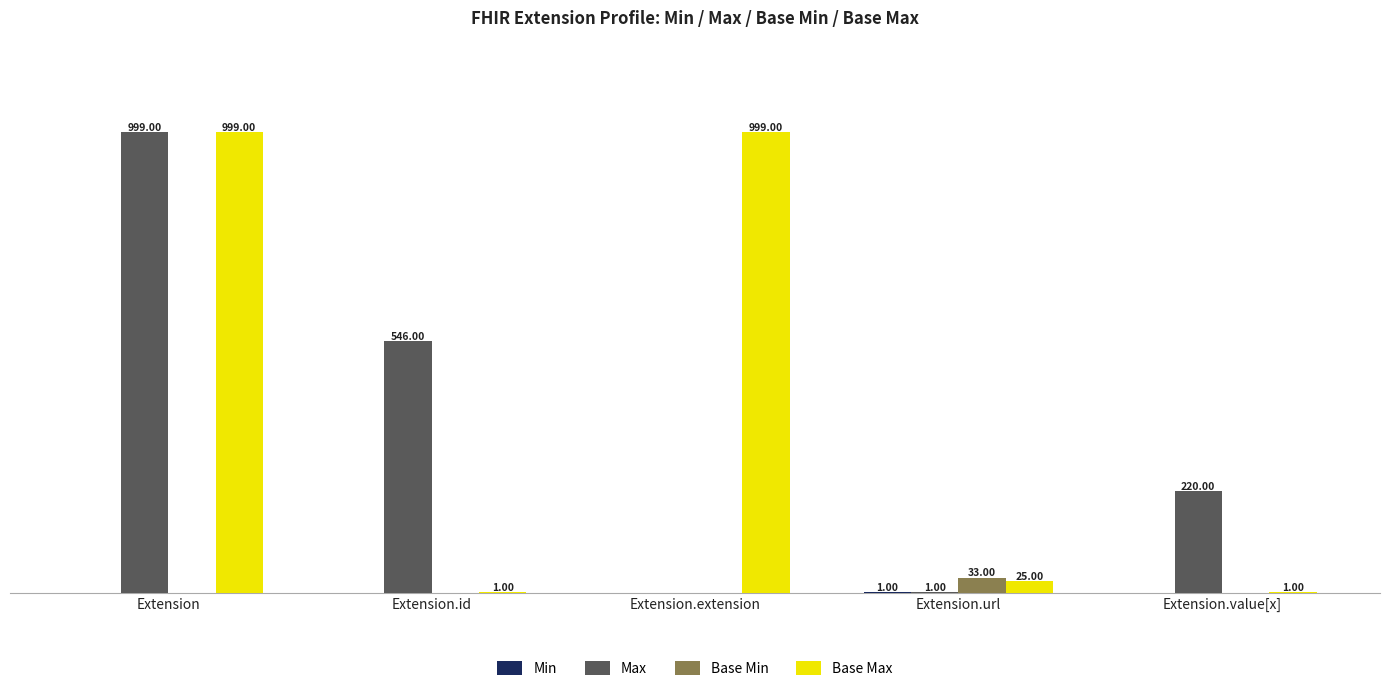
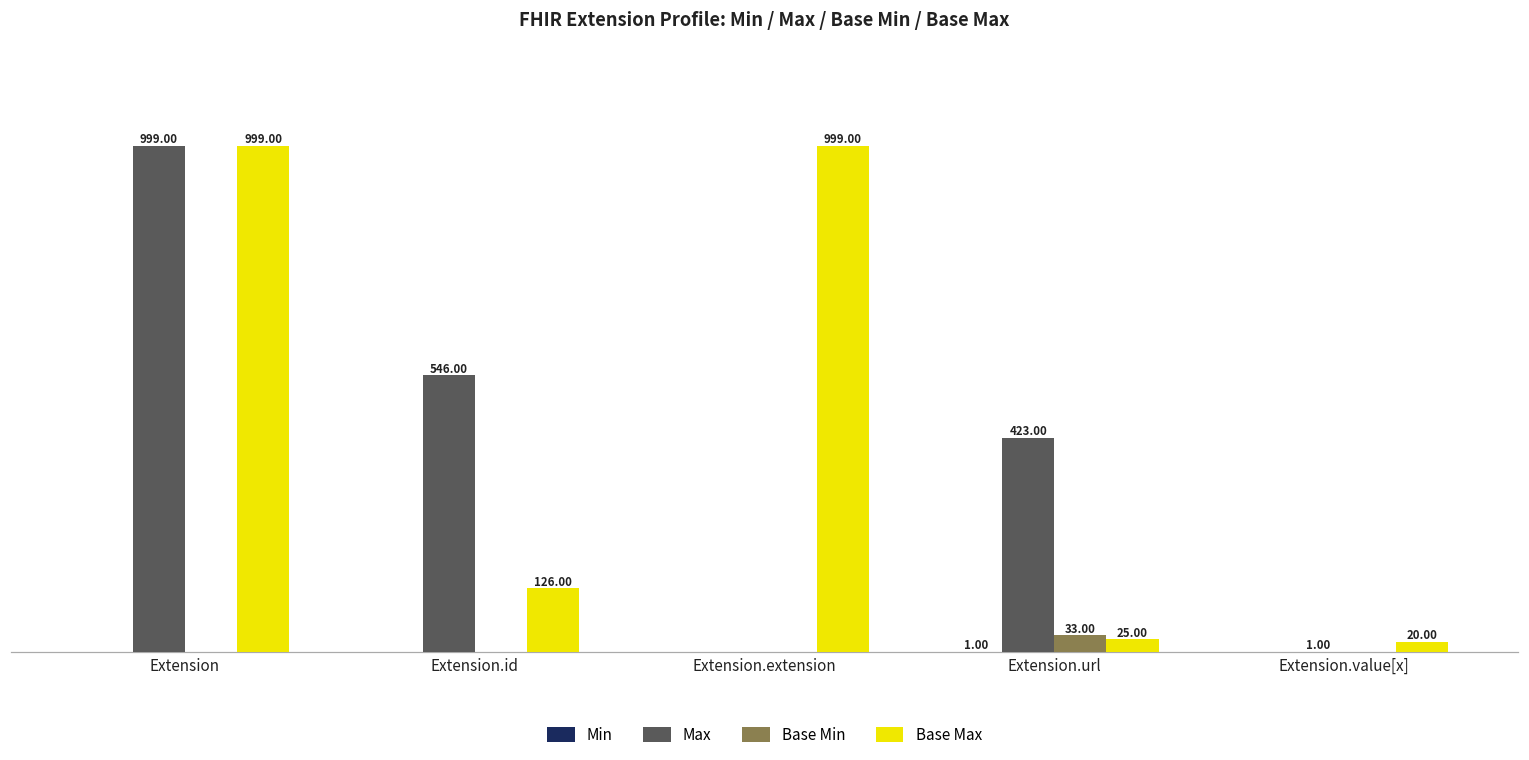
  {
    "Min": {
      "Extension.url": 1.00
    },
    "Max": {
      "Extension": 999.00,
      "Extension.id": 546.00,
-     "Extension.url": 1.00,
-     "Extension.value[x]": 220.00
+     "Extension.url": 423.00,
+     "Extension.value[x]": 1.00
    },
    "Base Min": {
      "Extension.url": 33.00
    },
    "Base Max": {
      "Extension": 999.00,
-     "Extension.id": 1.00,
+     "Extension.id": 126.00,
      "Extension.extension": 999.00,
      "Extension.url": 25.00,
-     "Extension.value[x]": 1.00
+     "Extension.value[x]": 20.00
    }
  }
